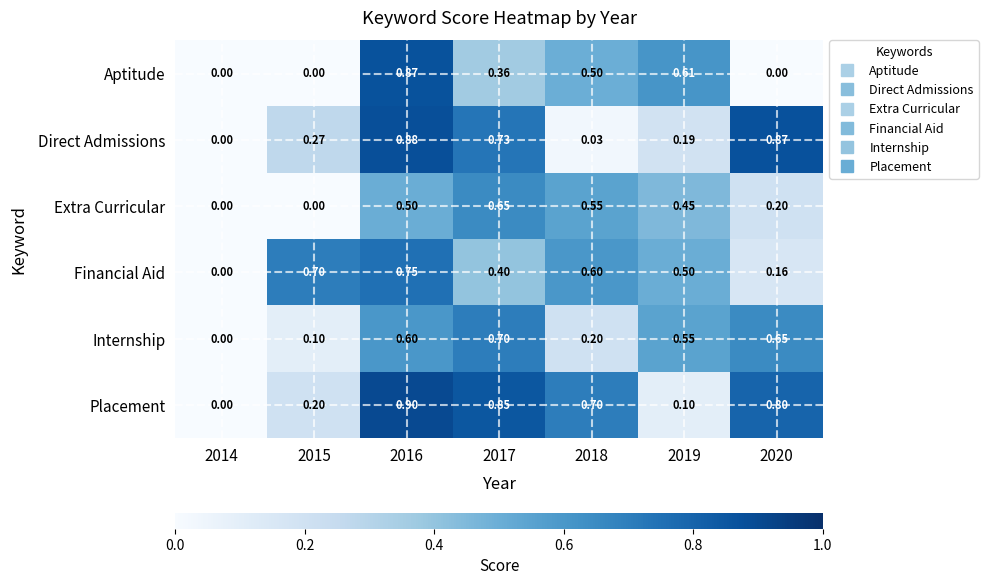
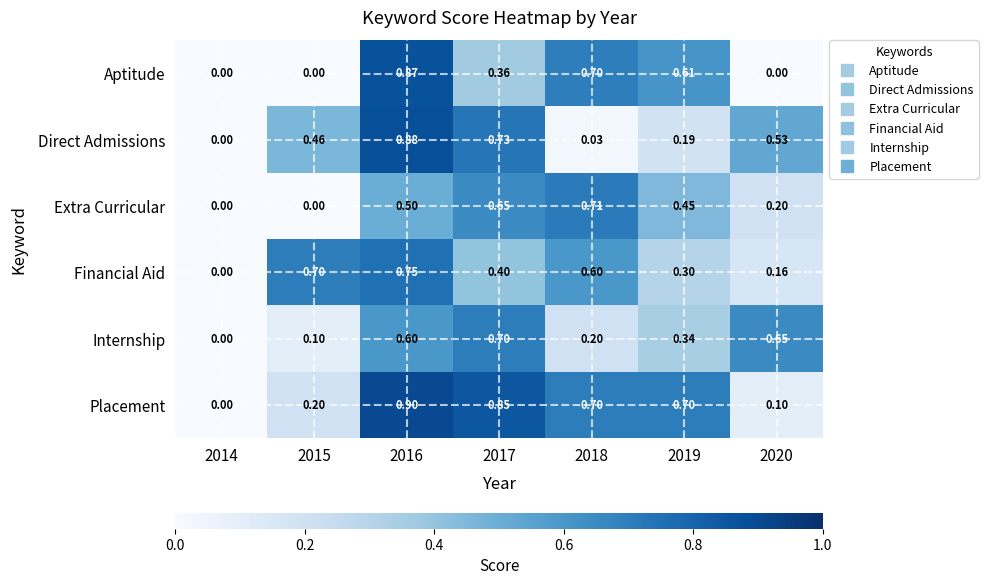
  {
    "Aptitude": {
      "2014": 0.00,
      "2015": 0.00,
      "2016": 0.87,
      "2017": 0.36,
-     "2018": 0.50,
+     "2018": 0.70,
      "2019": 0.61,
      "2020": 0.00
    },
    "Direct Admissions": {
      "2014": 0.00,
-     "2015": 0.27,
+     "2015": 0.46,
      "2016": 0.88,
      "2017": 0.73,
      "2018": 0.03,
      "2019": 0.19,
-     "2020": 0.87
+     "2020": 0.53
    },
    "Extra Curricular": {
      "2014": 0.00,
      "2015": 0.00,
      "2016": 0.50,
      "2017": 0.65,
-     "2018": 0.55,
+     "2018": 0.71,
      "2019": 0.45,
      "2020": 0.20
    },
    "Financial Aid": {
      "2014": 0.00,
      "2015": 0.70,
      "2016": 0.75,
      "2017": 0.40,
      "2018": 0.60,
-     "2019": 0.50,
+     "2019": 0.30,
      "2020": 0.16
    },
    "Internship": {
      "2014": 0.00,
      "2015": 0.10,
      "2016": 0.60,
      "2017": 0.70,
      "2018": 0.20,
-     "2019": 0.55,
+     "2019": 0.34,
      "2020": 0.65
    },
    "Placement": {
      "2014": 0.00,
      "2015": 0.20,
      "2016": 0.90,
      "2017": 0.85,
      "2018": 0.70,
-     "2019": 0.10,
-     "2020": 0.80
+     "2019": 0.70,
+     "2020": 0.10
    }
  }
